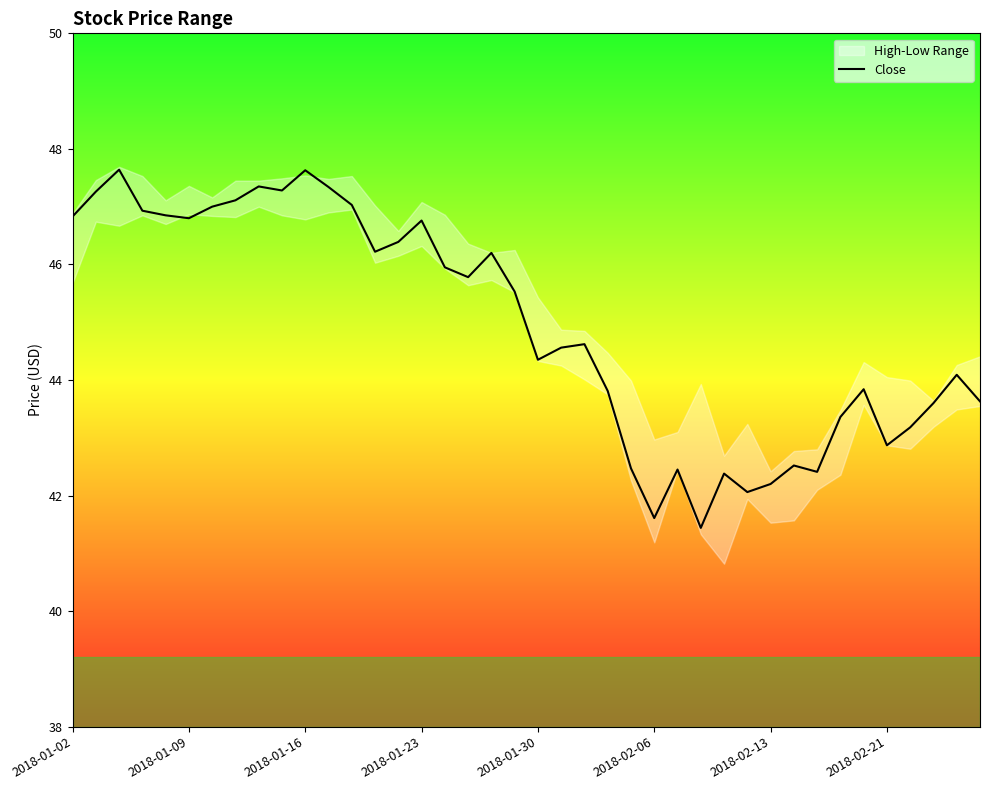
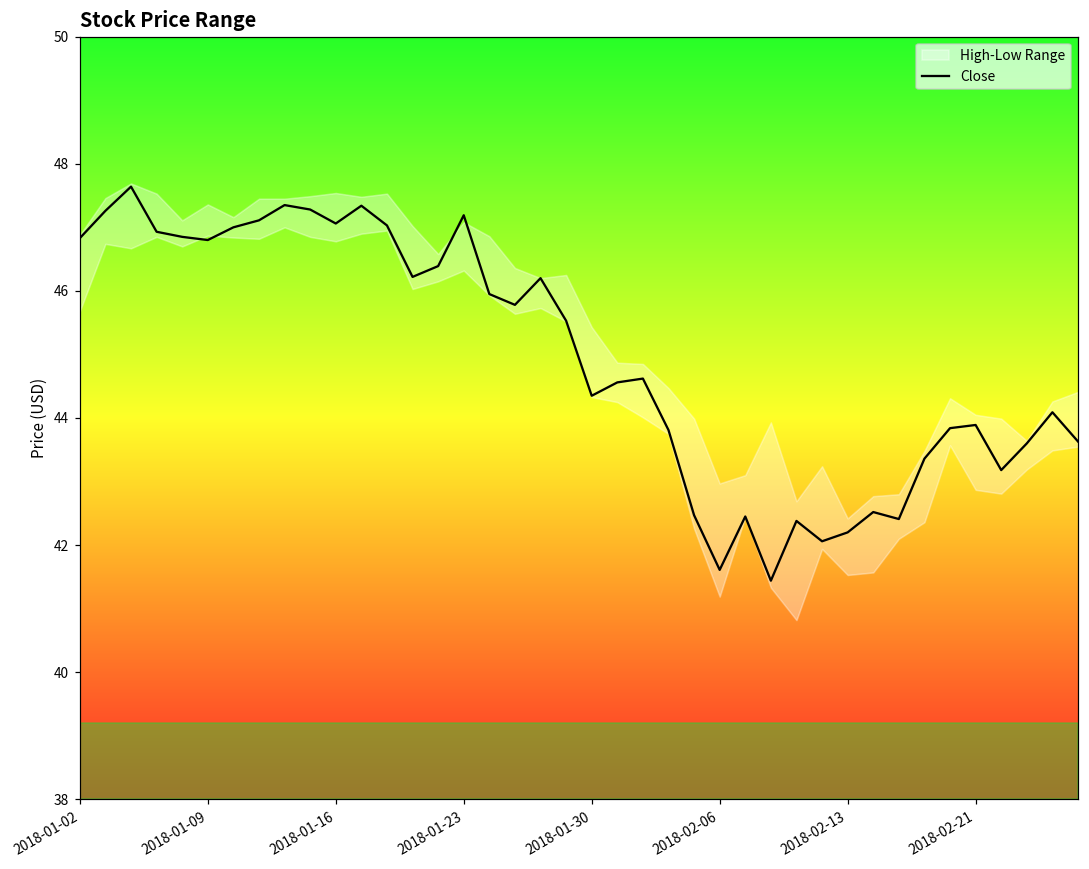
  {
    "Close": {
      "2018-01-02": 46.8,
      "2018-01-09": 46.8,
-     "2018-01-16": 47.6,
-     "2018-01-23": 46.8,
+     "2018-01-16": 47.1,
+     "2018-01-23": 47.2,
      "2018-01-30": 44.4,
      "2018-02-06": 41.6,
      "2018-02-13": 42.2,
-     "2018-02-21": 42.9
+     "2018-02-21": 43.9
    }
  }
